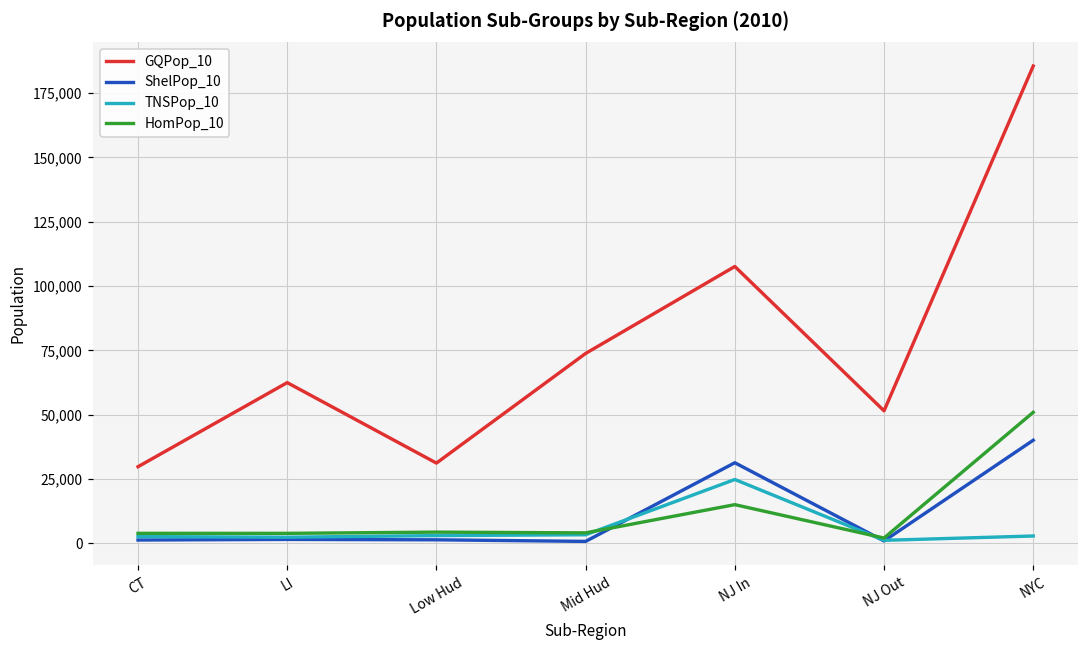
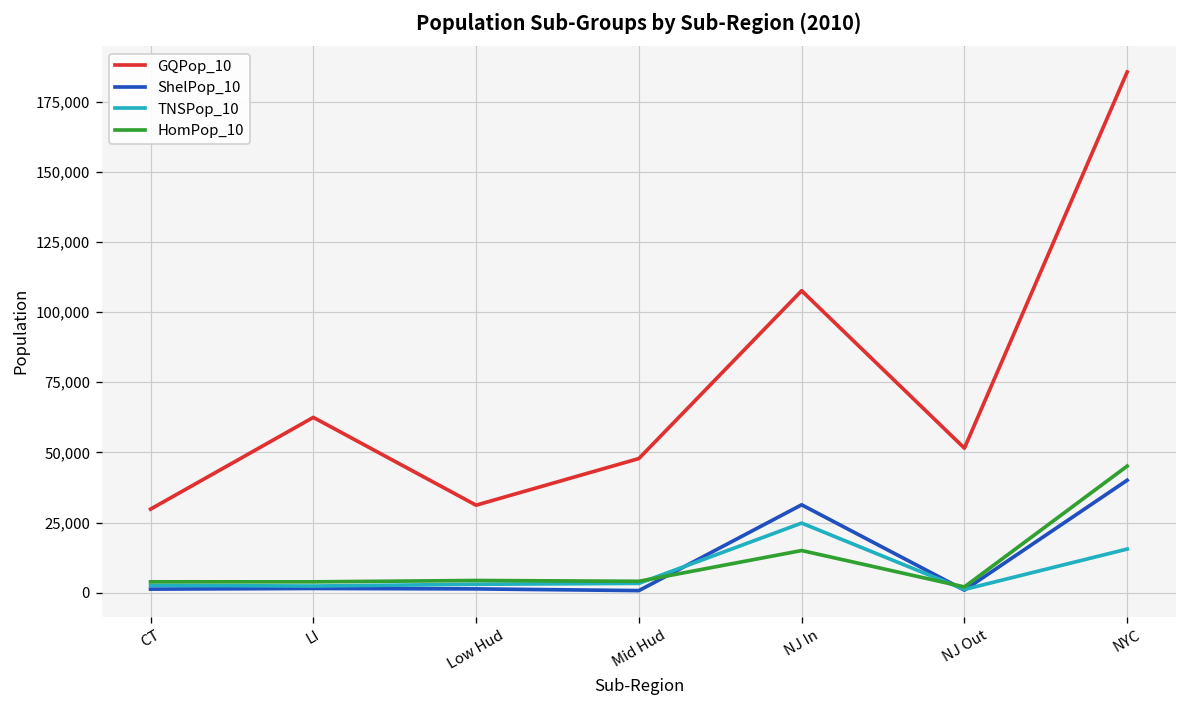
  {
    "GQPop_10": {
      "CT": "30,000",
      "LI": "62,000",
      "Low Hud": "31,000",
-     "Mid Hud": "74,000",
+     "Mid Hud": "48,000",
      "NJ In": "108,000",
      "NJ Out": "51,000",
      "NYC": "186,000"
    },
    "ShelPop_10": {
      "CT": "1,000",
      "Low Hud": "1,000",
      "Mid Hud": "1,000",
      "NJ In": "31,000",
      "NYC": "40,000"
    },
    "TNSPop_10": {
      "CT": "3,000",
      "Low Hud": "3,000",
      "NJ In": "25,000",
-     "NYC": "3,000"
+     "NYC": "16,000"
    },
    "HomPop_10": {
      "CT": "4,000",
      "LI": "4,000",
      "Low Hud": "4,000",
      "NJ In": "15,000",
-     "NYC": "51,000"
+     "NYC": "45,000"
    }
  }
